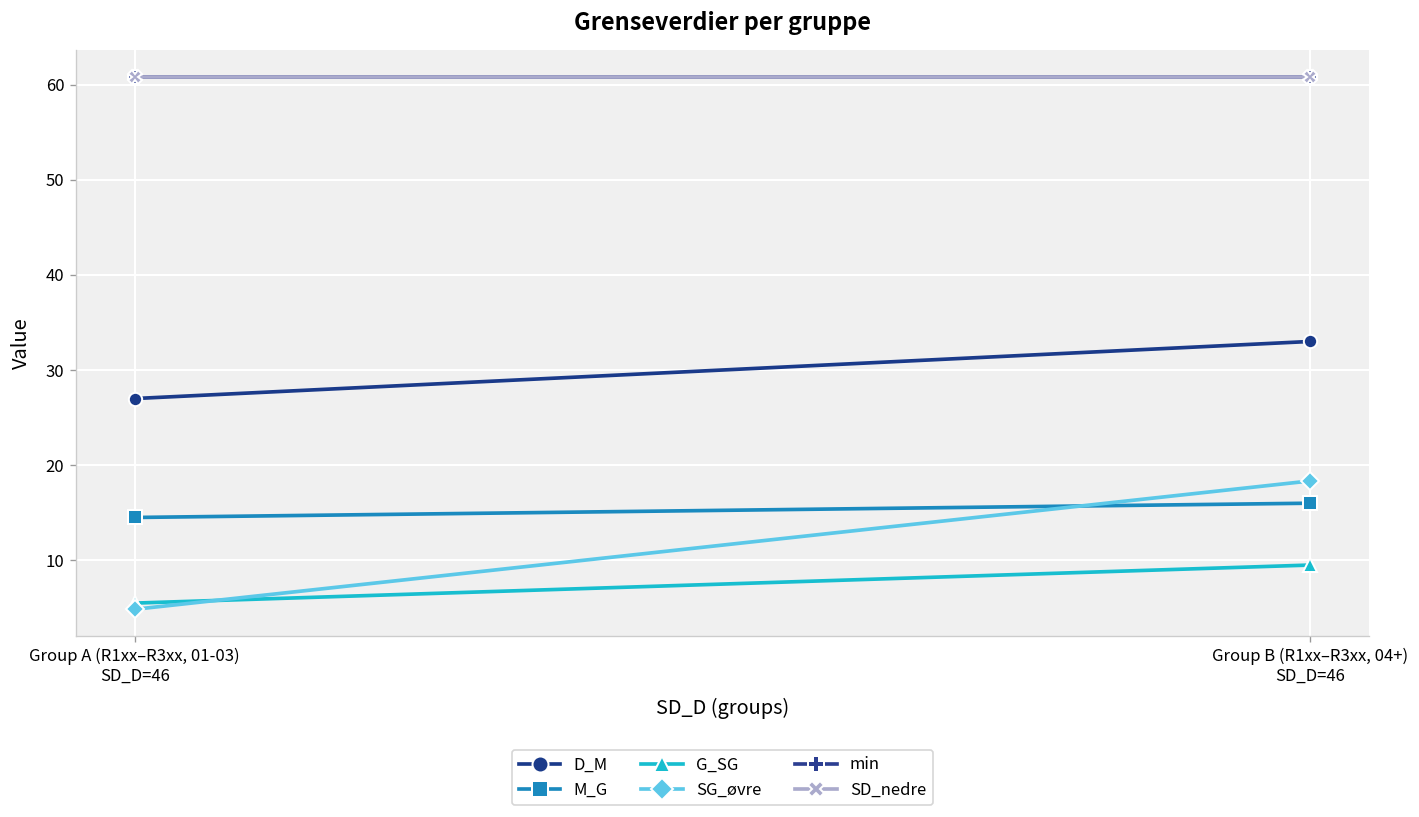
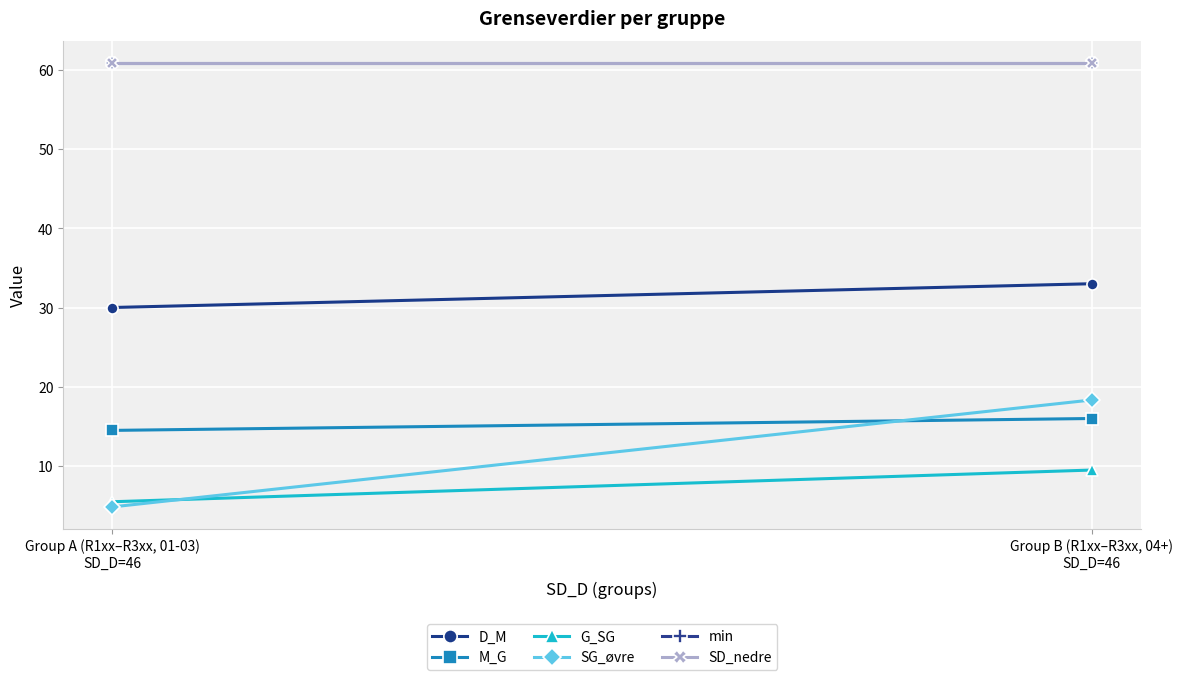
  {
    "D_M": {
-     "Group A (R1xx–R3xx, 01-03) SD_D=46": 27,
+     "Group A (R1xx–R3xx, 01-03) SD_D=46": 30,
      "Group B (R1xx–R3xx, 04+) SD_D=46": 33
    },
    "SG_øvre": {
      "Group A (R1xx–R3xx, 01-03) SD_D=46": 5,
      "Group B (R1xx–R3xx, 04+) SD_D=46": 18
    },
    "SD_nedre": {
      "Group A (R1xx–R3xx, 01-03) SD_D=46": 61,
      "Group B (R1xx–R3xx, 04+) SD_D=46": 61
    }
  }
